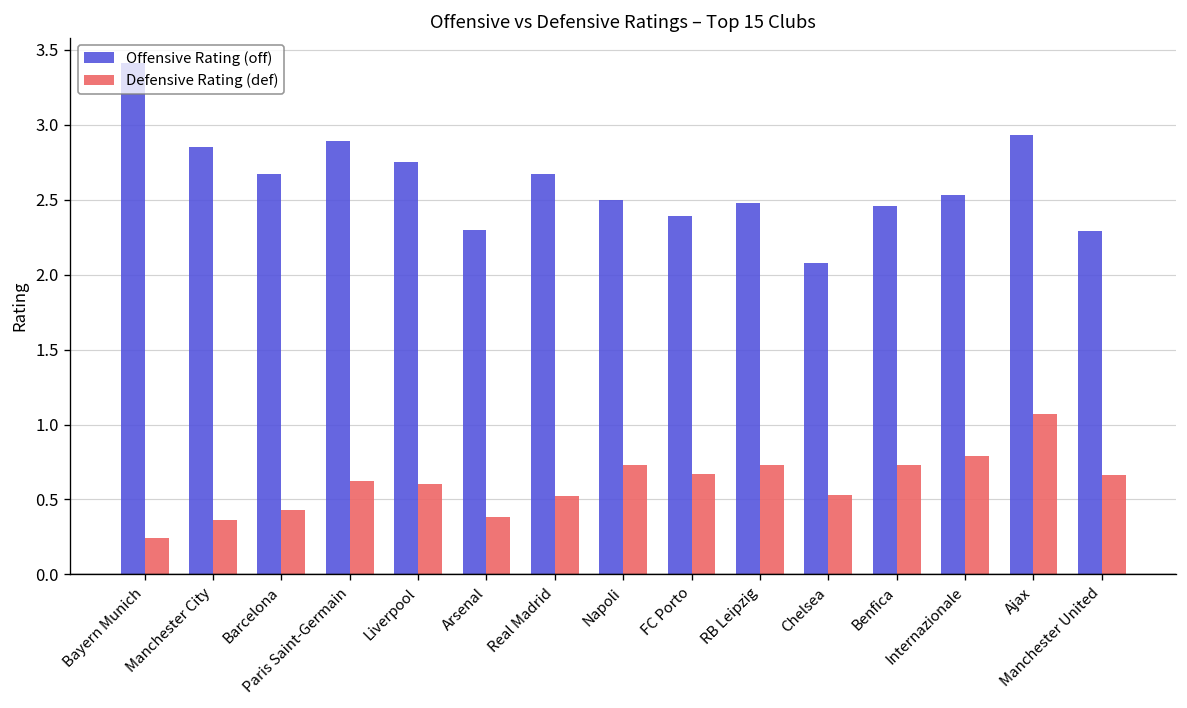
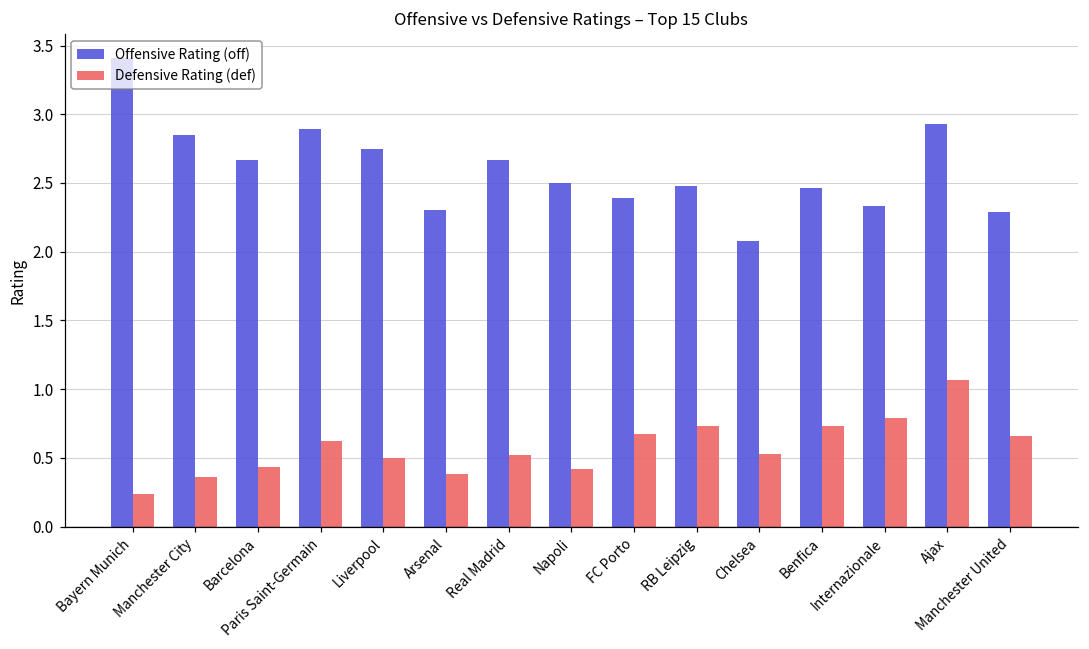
  {
    "Offensive Rating (off)": {
      "Manchester City": 2.85,
      "Barcelona": 2.67,
      "Paris Saint-Germain": 2.89,
      "Liverpool": 2.75,
      "Arsenal": 2.30,
      "Real Madrid": 2.67,
      "Napoli": 2.50,
      "FC Porto": 2.39,
      "RB Leipzig": 2.48,
      "Chelsea": 2.08,
      "Benfica": 2.46,
-     "Internazionale": 2.53,
+     "Internazionale": 2.33,
      "Ajax": 2.93,
      "Manchester United": 2.29
    },
    "Defensive Rating (def)": {
      "Bayern Munich": 0.24,
      "Manchester City": 0.36,
      "Barcelona": 0.43,
      "Paris Saint-Germain": 0.62,
-     "Liverpool": 0.6,
+     "Liverpool": 0.5,
      "Arsenal": 0.38,
      "Real Madrid": 0.52,
-     "Napoli": 0.73,
+     "Napoli": 0.42,
      "FC Porto": 0.67,
      "RB Leipzig": 0.73,
      "Chelsea": 0.53,
      "Benfica": 0.73,
      "Internazionale": 0.79,
      "Ajax": 1.07,
      "Manchester United": 0.66
    }
  }
